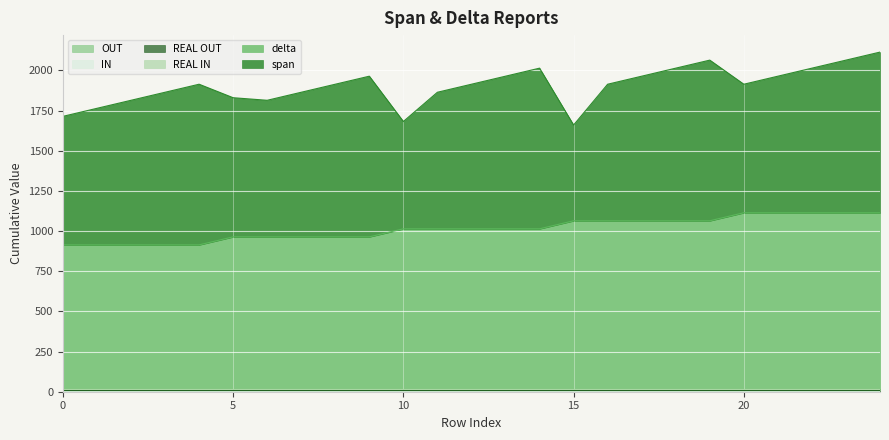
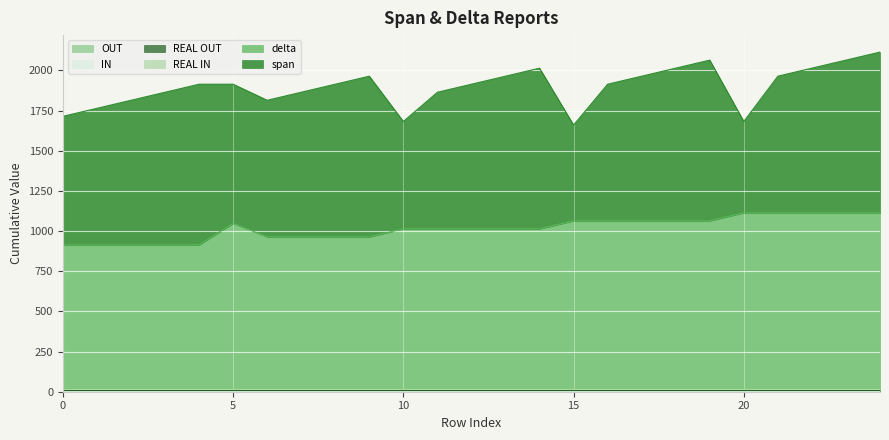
  {
    "delta": {
-     "5": 960
+     "5": 1050
    },
    "span": {
      "5": 870,
-     "20": 800
+     "20": 570
    }
  }
